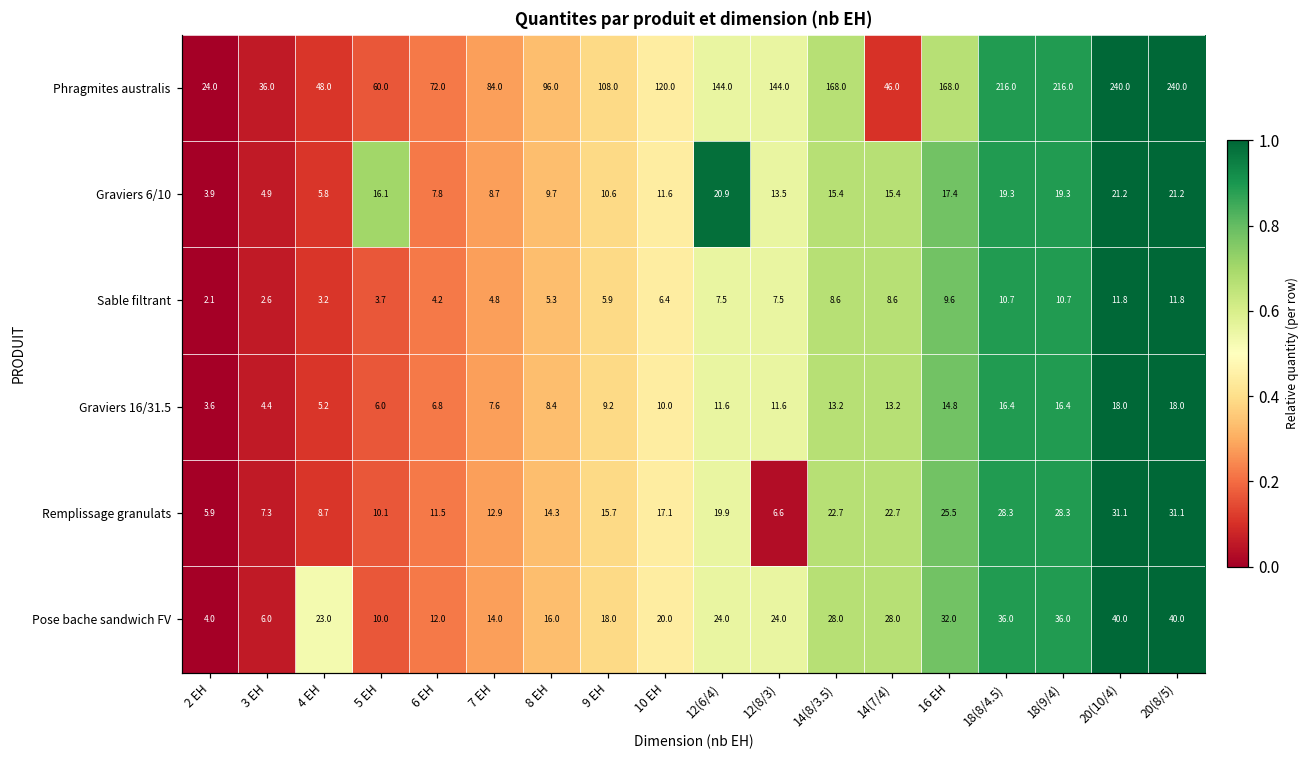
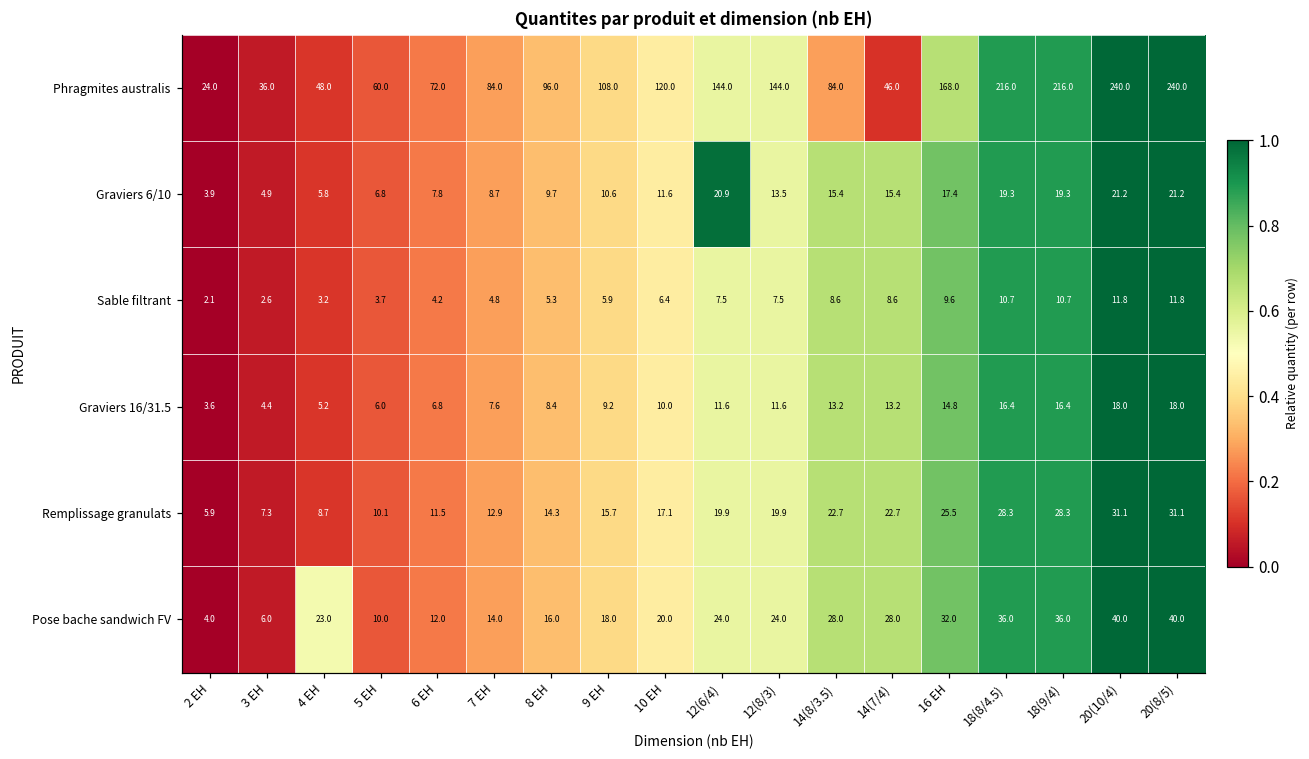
  {
    "Phragmites australis": {
      "2 EH": 24.0,
      "3 EH": 36.0,
      "4 EH": 48.0,
      "5 EH": 60.0,
      "6 EH": 72.0,
      "7 EH": 84.0,
      "8 EH": 96.0,
      "9 EH": 108.0,
      "10 EH": 120.0,
      "12(6/4)": 144.0,
      "12(8/3)": 144.0,
-     "14(8/3.5)": 168.0,
+     "14(8/3.5)": 84.0,
      "14(7/4)": 46.0,
      "16 EH": 168.0,
      "18(8/4.5)": 216.0,
      "18(9/4)": 216.0,
      "20(10/4)": 240.0,
      "20(8/5)": 240.0
    },
    "Graviers 6/10": {
      "2 EH": 3.9,
      "3 EH": 4.9,
      "4 EH": 5.8,
-     "5 EH": 16.1,
+     "5 EH": 6.8,
      "6 EH": 7.8,
      "7 EH": 8.7,
      "8 EH": 9.7,
      "9 EH": 10.6,
      "10 EH": 11.6,
      "12(6/4)": 20.9,
      "12(8/3)": 13.5,
      "14(8/3.5)": 15.4,
      "14(7/4)": 15.4,
      "16 EH": 17.4,
      "18(8/4.5)": 19.3,
      "18(9/4)": 19.3,
      "20(10/4)": 21.2,
      "20(8/5)": 21.2
    },
    "Sable filtrant": {
      "2 EH": 2.1,
      "3 EH": 2.6,
      "4 EH": 3.2,
      "5 EH": 3.7,
      "6 EH": 4.2,
      "7 EH": 4.8,
      "8 EH": 5.3,
      "9 EH": 5.9,
      "10 EH": 6.4,
      "12(6/4)": 7.5,
      "12(8/3)": 7.5,
      "14(8/3.5)": 8.6,
      "14(7/4)": 8.6,
      "16 EH": 9.6,
      "18(8/4.5)": 10.7,
      "18(9/4)": 10.7,
      "20(10/4)": 11.8,
      "20(8/5)": 11.8
    },
    "Graviers 16/31.5": {
      "2 EH": 3.6,
      "3 EH": 4.4,
      "4 EH": 5.2,
      "5 EH": 6.0,
      "6 EH": 6.8,
      "7 EH": 7.6,
      "8 EH": 8.4,
      "9 EH": 9.2,
      "10 EH": 10.0,
      "12(6/4)": 11.6,
      "12(8/3)": 11.6,
      "14(8/3.5)": 13.2,
      "14(7/4)": 13.2,
      "16 EH": 14.8,
      "18(8/4.5)": 16.4,
      "18(9/4)": 16.4,
      "20(10/4)": 18.0,
      "20(8/5)": 18.0
    },
    "Remplissage granulats": {
      "2 EH": 5.9,
      "3 EH": 7.3,
      "4 EH": 8.7,
      "5 EH": 10.1,
      "6 EH": 11.5,
      "7 EH": 12.9,
      "8 EH": 14.3,
      "9 EH": 15.7,
      "10 EH": 17.1,
      "12(6/4)": 19.9,
-     "12(8/3)": 6.6,
+     "12(8/3)": 19.9,
      "14(8/3.5)": 22.7,
      "14(7/4)": 22.7,
      "16 EH": 25.5,
      "18(8/4.5)": 28.3,
      "18(9/4)": 28.3,
      "20(10/4)": 31.1,
      "20(8/5)": 31.1
    },
    "Pose bache sandwich FV": {
      "2 EH": 4.0,
      "3 EH": 6.0,
      "4 EH": 23.0,
      "5 EH": 10.0,
      "6 EH": 12.0,
      "7 EH": 14.0,
      "8 EH": 16.0,
      "9 EH": 18.0,
      "10 EH": 20.0,
      "12(6/4)": 24.0,
      "12(8/3)": 24.0,
      "14(8/3.5)": 28.0,
      "14(7/4)": 28.0,
      "16 EH": 32.0,
      "18(8/4.5)": 36.0,
      "18(9/4)": 36.0,
      "20(10/4)": 40.0,
      "20(8/5)": 40.0
    }
  }
